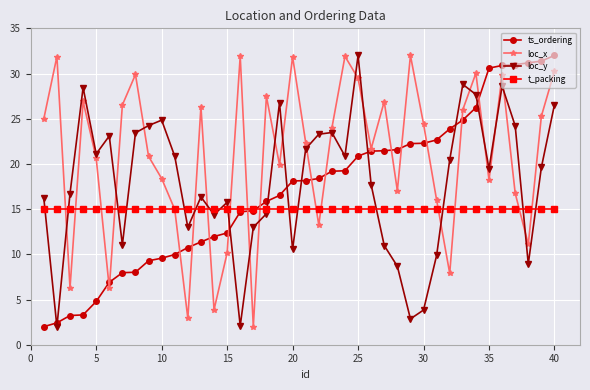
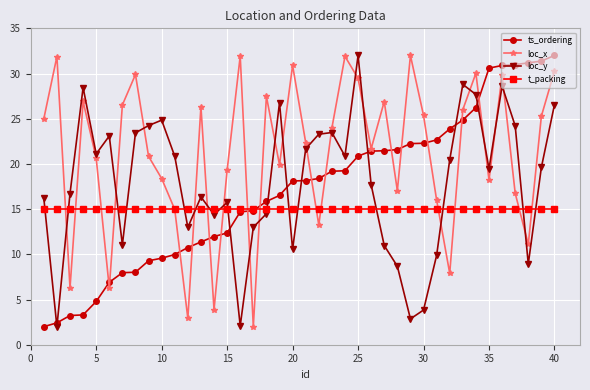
  {
    "loc_x": {
      "5": 21,
      "10": 18,
-     "15": 10,
-     "20": 32,
+     "15": 19,
+     "20": 31,
      "25": 29,
-     "30": 24,
+     "30": 25,
      "35": 18
    }
  }
